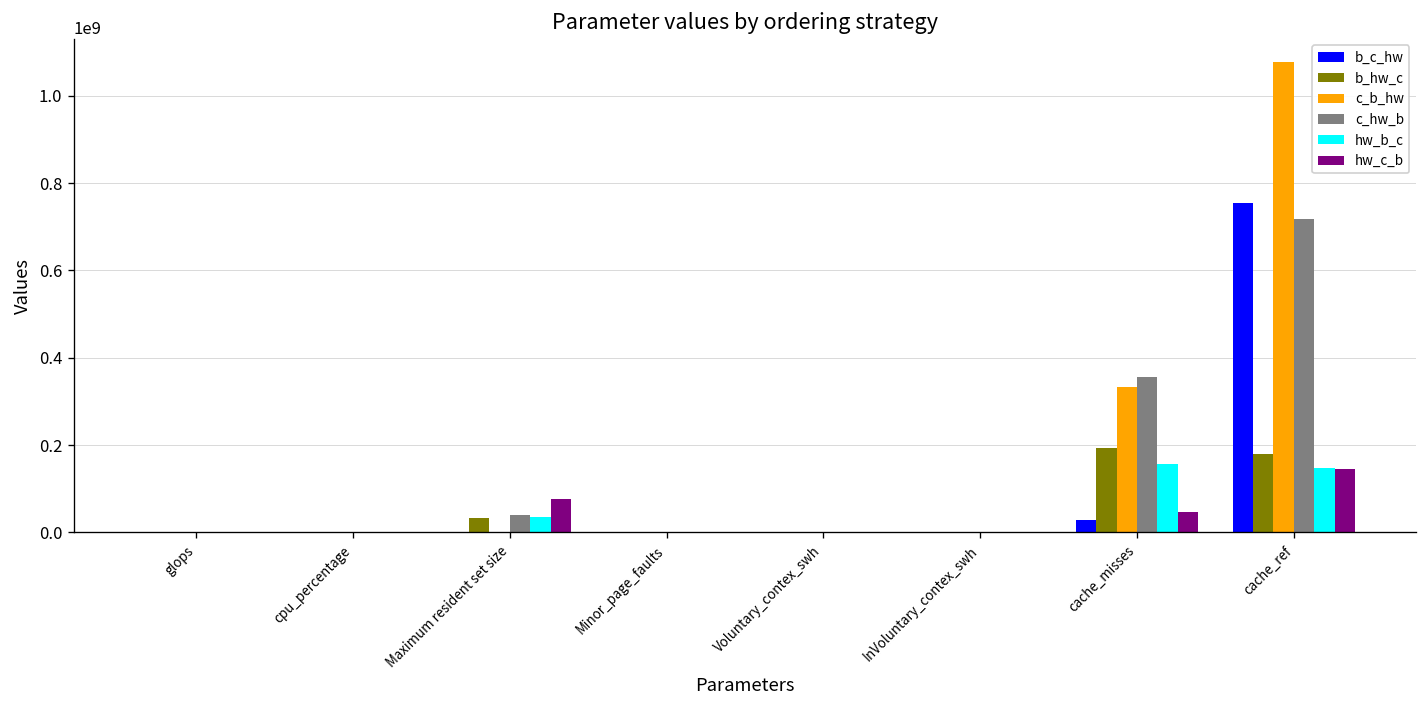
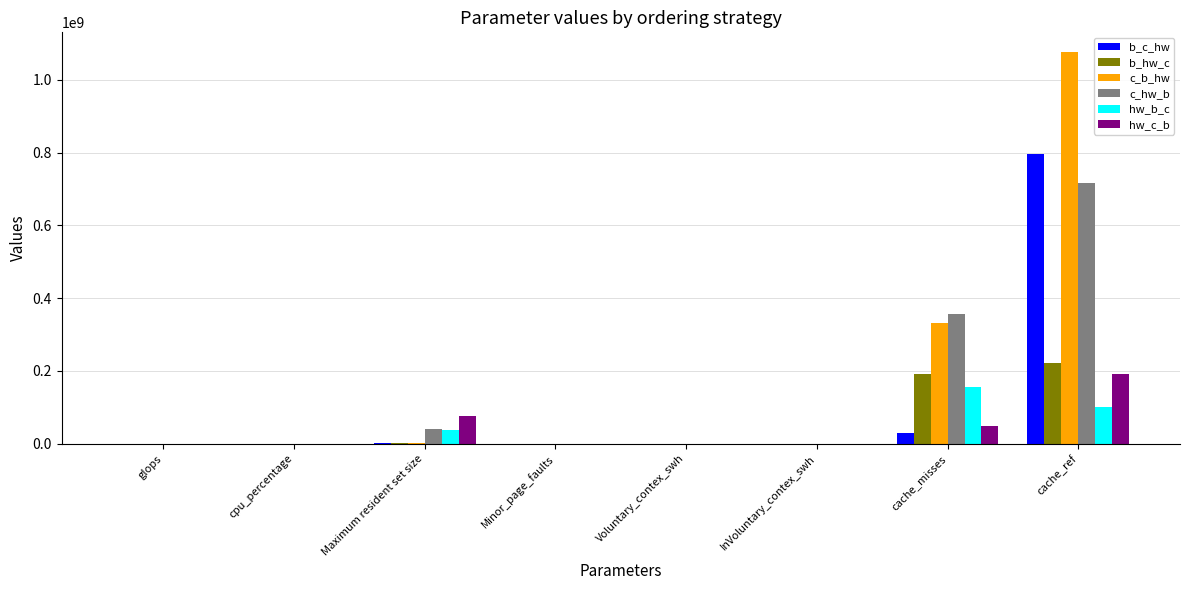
  {
    "b_c_hw": {
      "cache_misses": 30000000,
-     "cache_ref": 750000000
+     "cache_ref": 800000000
    },
    "b_hw_c": {
-     "Maximum resident set size": 30000000,
+     "Maximum resident set size": 0,
      "cache_misses": 190000000,
-     "cache_ref": 180000000
+     "cache_ref": 220000000
    },
    "c_b_hw": {
      "cache_misses": 330000000,
      "cache_ref": 1080000000
    },
    "c_hw_b": {
      "Maximum resident set size": 40000000,
      "cache_misses": 360000000,
      "cache_ref": 720000000
    },
    "hw_b_c": {
      "Maximum resident set size": 40000000,
      "cache_misses": 160000000,
-     "cache_ref": 150000000
+     "cache_ref": 100000000
    },
    "hw_c_b": {
      "Maximum resident set size": 80000000,
      "cache_misses": 50000000,
-     "cache_ref": 140000000
+     "cache_ref": 190000000
    }
  }
